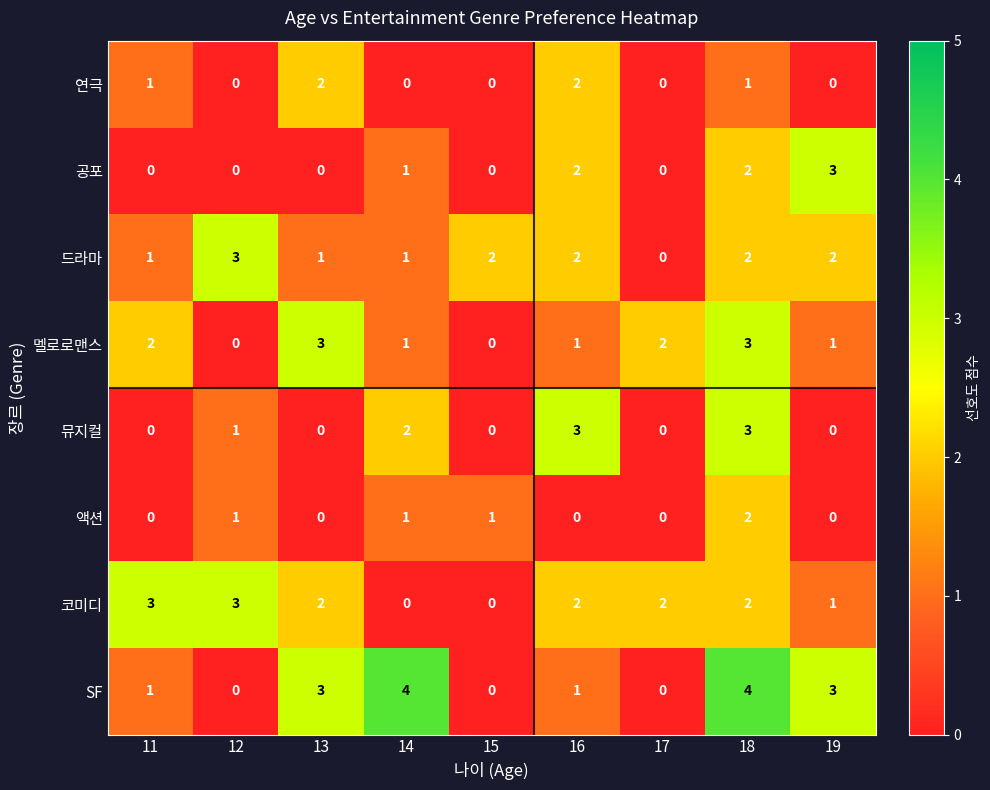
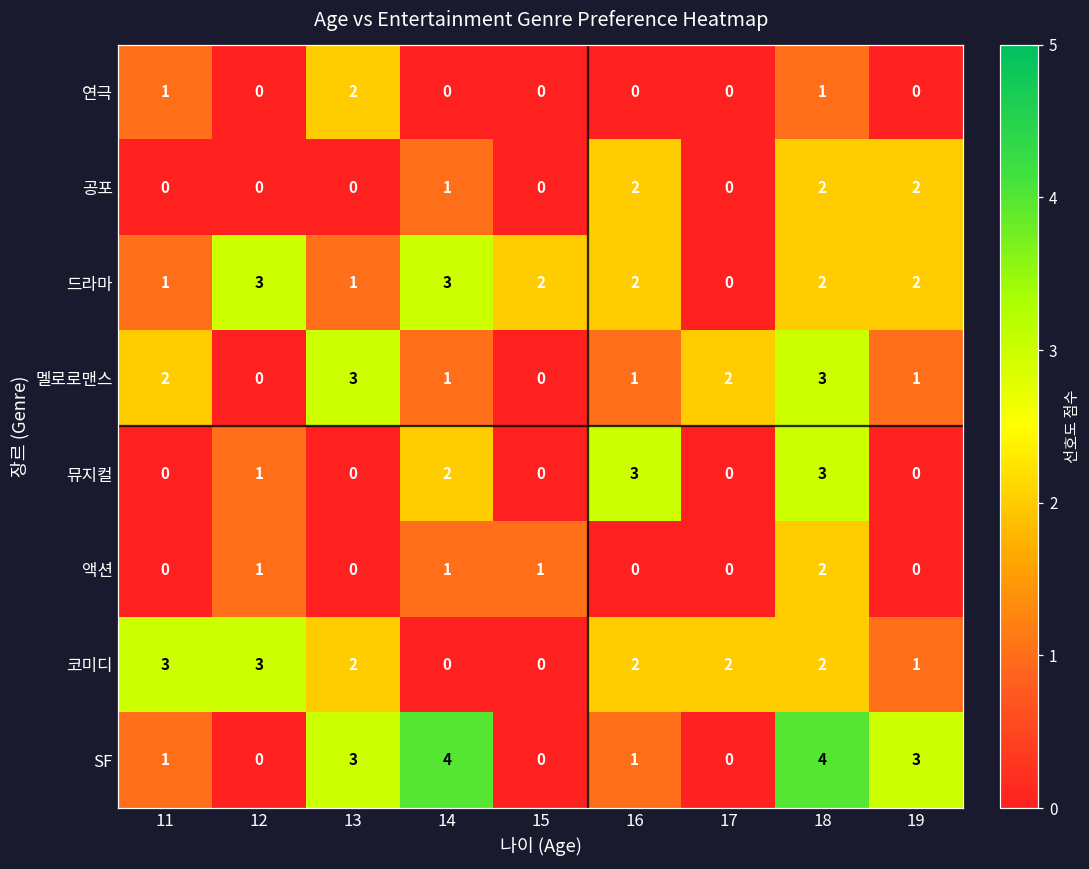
  {
    "연극": {
      "11": 1,
      "12": 0,
      "13": 2,
      "14": 0,
      "15": 0,
-     "16": 2,
+     "16": 0,
      "17": 0,
      "18": 1,
      "19": 0
    },
    "공포": {
      "11": 0,
      "12": 0,
      "13": 0,
      "14": 1,
      "15": 0,
      "16": 2,
      "17": 0,
      "18": 2,
-     "19": 3
+     "19": 2
    },
    "드라마": {
      "11": 1,
      "12": 3,
      "13": 1,
-     "14": 1,
+     "14": 3,
      "15": 2,
      "16": 2,
      "17": 0,
      "18": 2,
      "19": 2
    },
    "멜로로맨스": {
      "11": 2,
      "12": 0,
      "13": 3,
      "14": 1,
      "15": 0,
      "16": 1,
      "17": 2,
      "18": 3,
      "19": 1
    },
    "뮤지컬": {
      "11": 0,
      "12": 1,
      "13": 0,
      "14": 2,
      "15": 0,
      "16": 3,
      "17": 0,
      "18": 3,
      "19": 0
    },
    "액션": {
      "11": 0,
      "12": 1,
      "13": 0,
      "14": 1,
      "15": 1,
      "16": 0,
      "17": 0,
      "18": 2,
      "19": 0
    },
    "코미디": {
      "11": 3,
      "12": 3,
      "13": 2,
      "14": 0,
      "15": 0,
      "16": 2,
      "17": 2,
      "18": 2,
      "19": 1
    },
    "SF": {
      "11": 1,
      "12": 0,
      "13": 3,
      "14": 4,
      "15": 0,
      "16": 1,
      "17": 0,
      "18": 4,
      "19": 3
    }
  }
